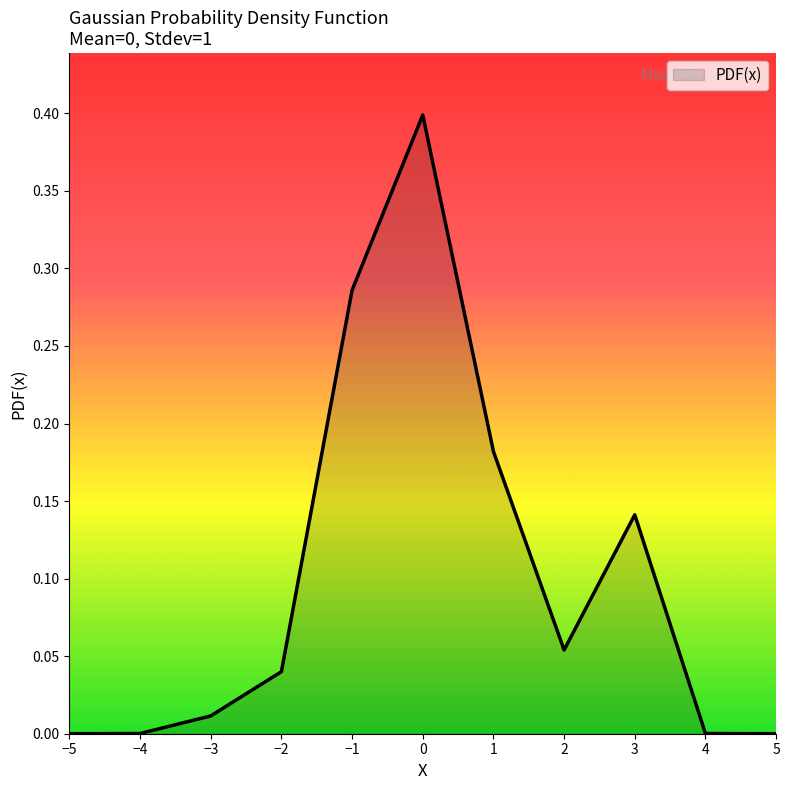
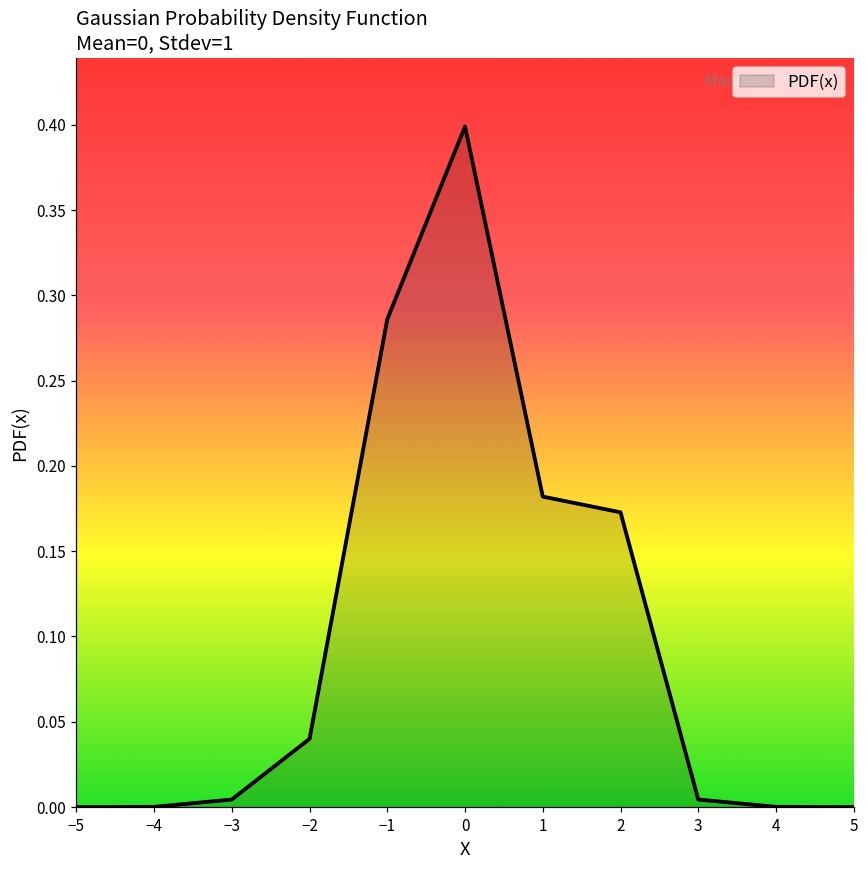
  {
    "−5": 0.000,
    "−4": 0.000,
-   "−3": 0.011,
+   "−3": 0.004,
    "−2": 0.040,
    "−1": 0.286,
    "0": 0.399,
    "1": 0.182,
-   "2": 0.054,
-   "3": 0.141,
+   "2": 0.173,
+   "3": 0.004,
    "4": 0.000,
    "5": 0.000
  }
